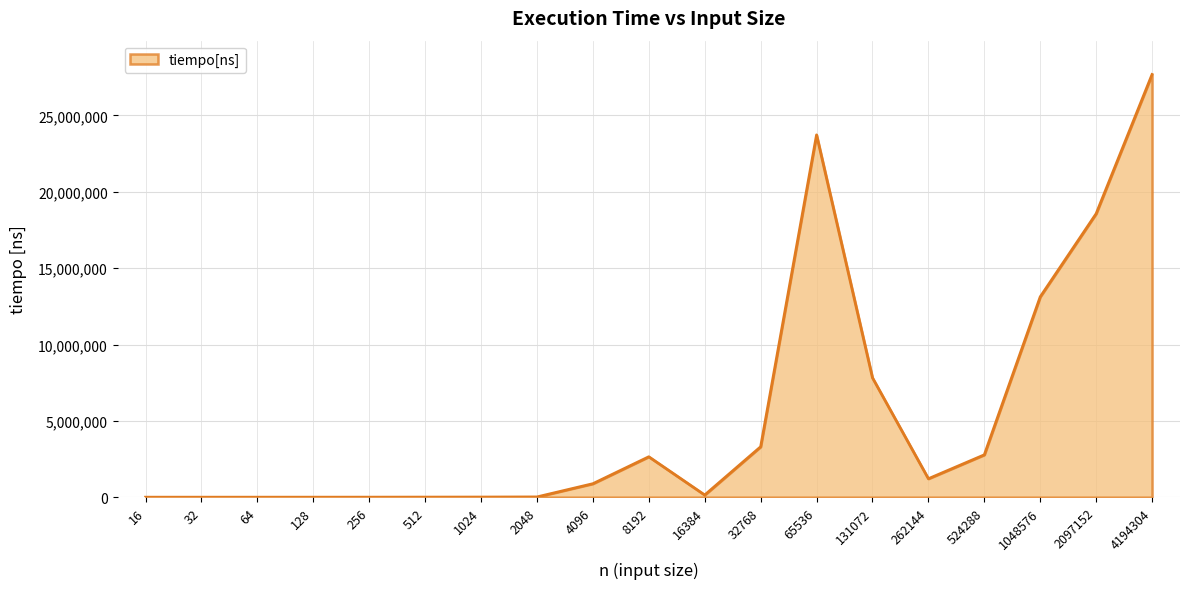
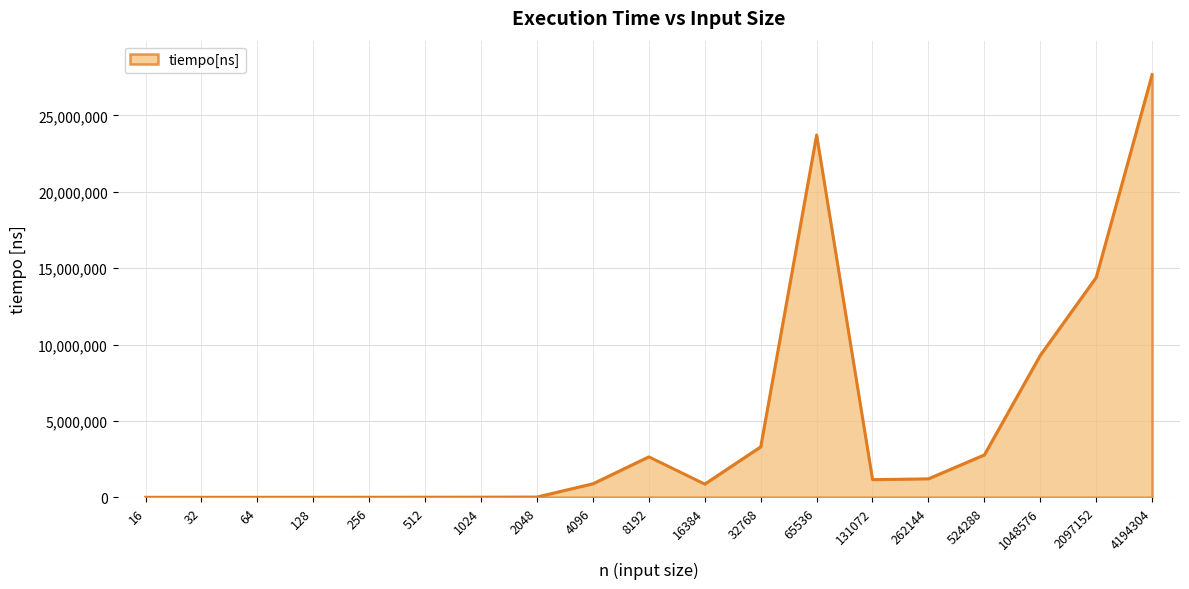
  {
    "16": "0",
    "32": "0",
    "64": "0",
    "128": "0",
    "256": "0",
    "512": "0",
    "1024": "0",
    "2048": "0",
    "4096": "900,000",
    "8192": "2,600,000",
-   "16384": "100,000",
+   "16384": "900,000",
    "32768": "3,300,000",
    "65536": "23,700,000",
-   "131072": "7,800,000",
+   "131072": "1,200,000",
    "262144": "1,200,000",
    "524288": "2,800,000",
-   "1048576": "13,100,000",
-   "2097152": "18,600,000",
+   "1048576": "9,300,000",
+   "2097152": "14,400,000",
    "4194304": "27,700,000"
  }
